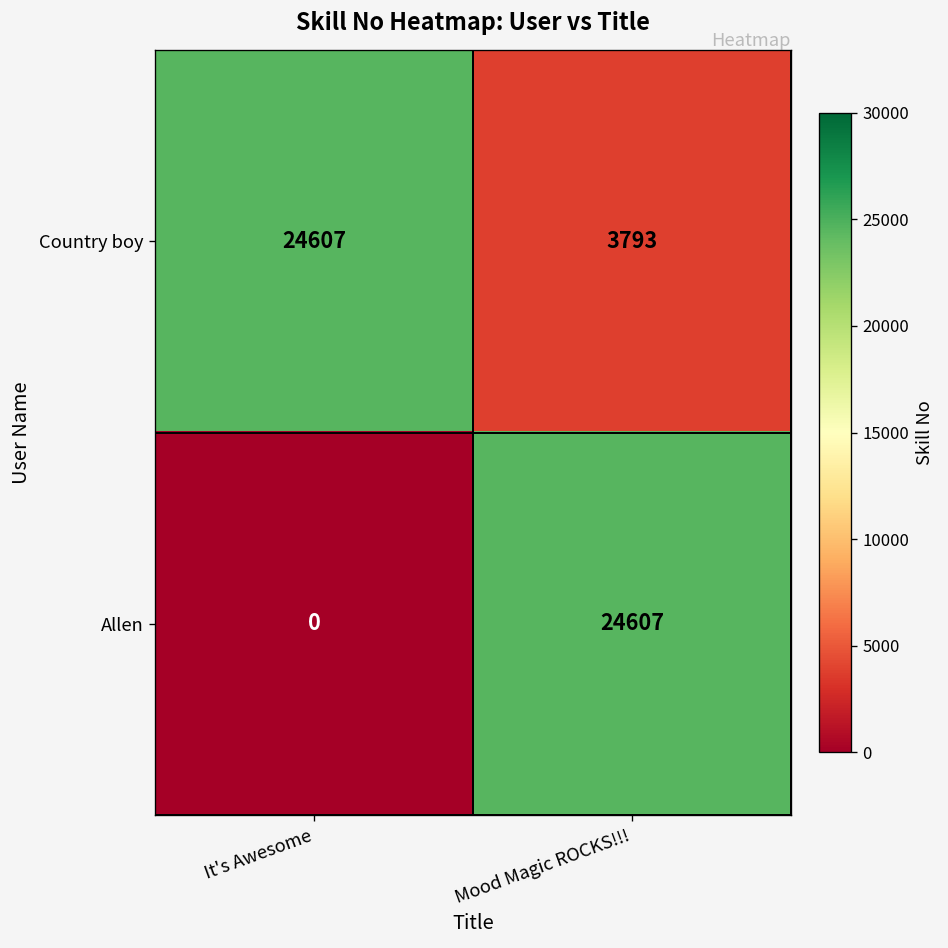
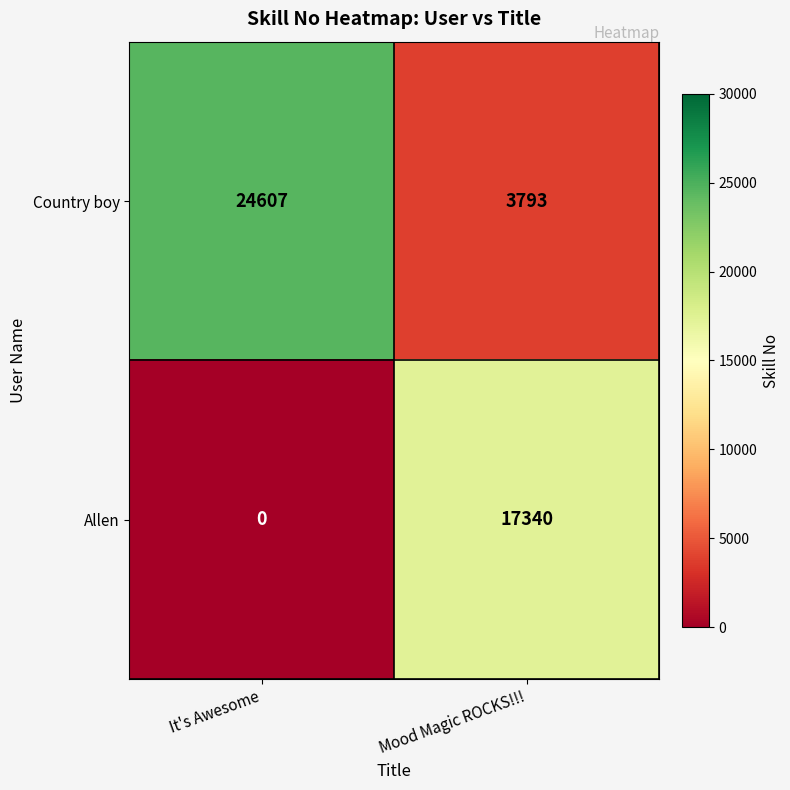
  {
    "Country boy": {
      "It's Awesome": 24607,
      "Mood Magic ROCKS!!!": 3793
    },
    "Allen": {
      "It's Awesome": 0,
-     "Mood Magic ROCKS!!!": 24607
+     "Mood Magic ROCKS!!!": 17340
    }
  }
